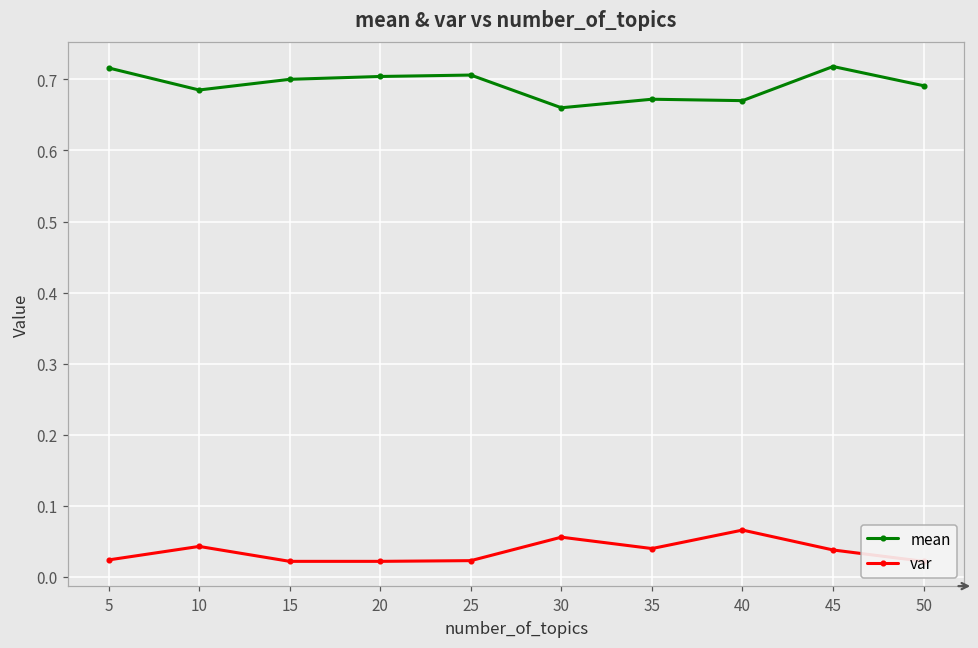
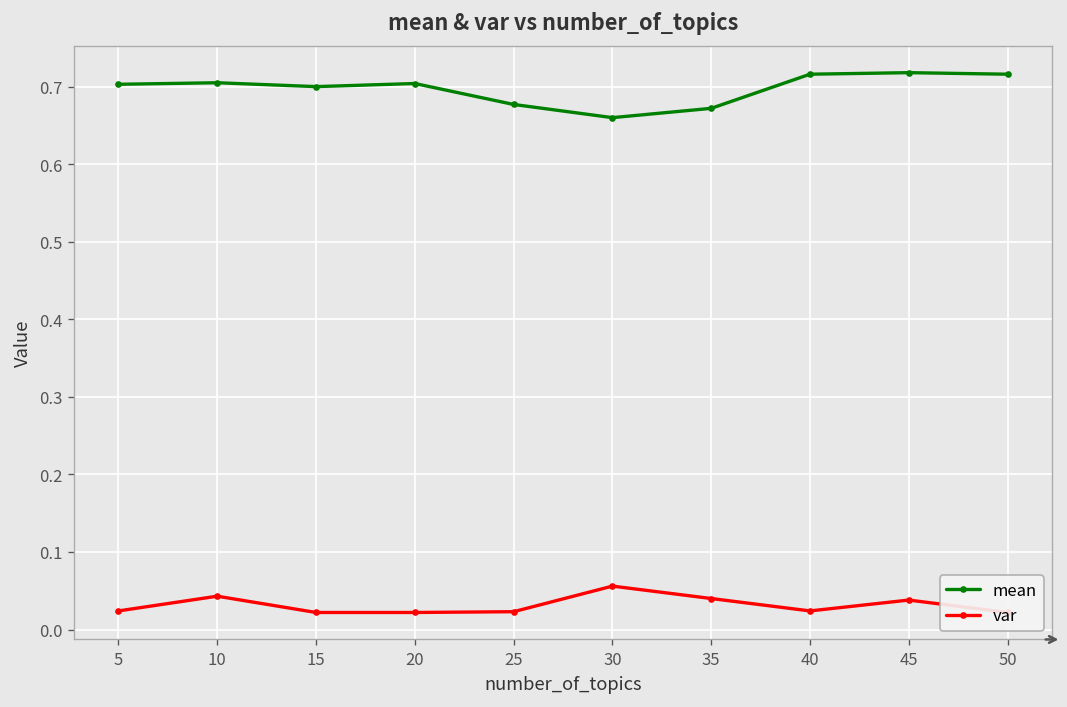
  {
    "mean": {
-     "5": 0.72,
-     "10": 0.69,
+     "5": 0.70,
+     "10": 0.71,
      "15": 0.70,
      "20": 0.70,
-     "25": 0.71,
+     "25": 0.68,
      "30": 0.66,
      "35": 0.67,
-     "40": 0.67,
+     "40": 0.72,
      "45": 0.72,
-     "50": 0.69
+     "50": 0.72
    },
    "var": {
      "5": 0.02,
      "10": 0.04,
      "15": 0.02,
      "20": 0.02,
      "25": 0.02,
      "30": 0.06,
      "35": 0.04,
-     "40": 0.07,
+     "40": 0.02,
      "45": 0.04
    }
  }
